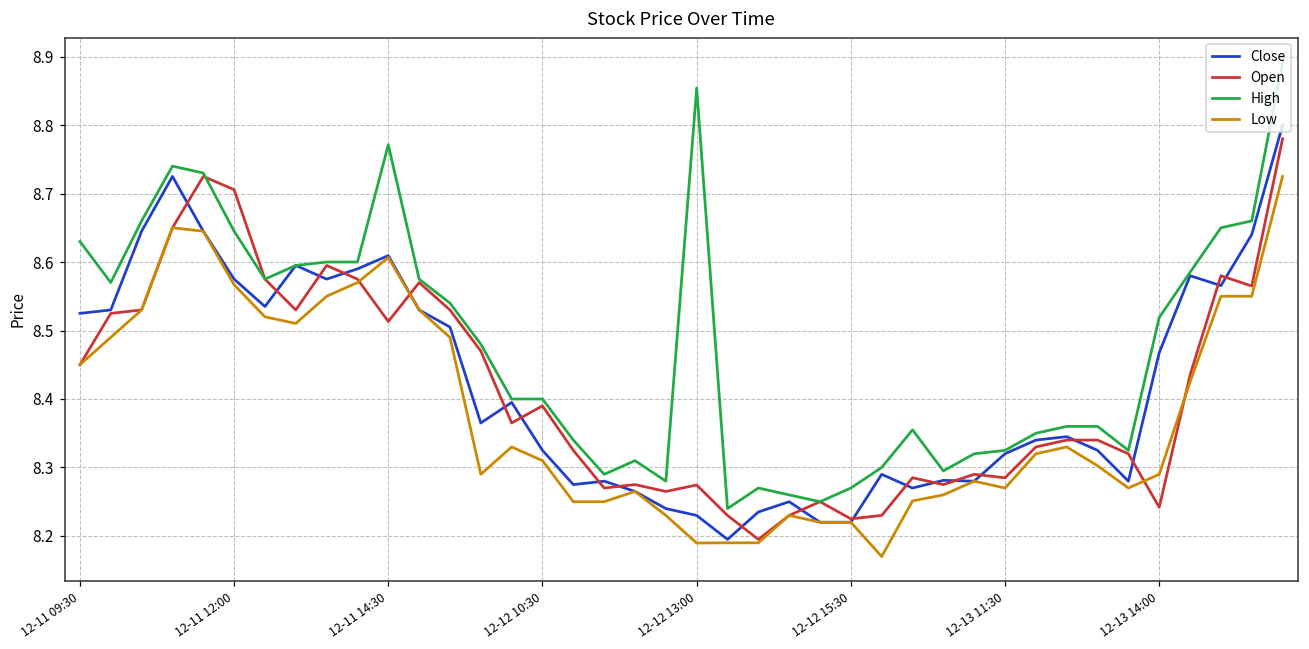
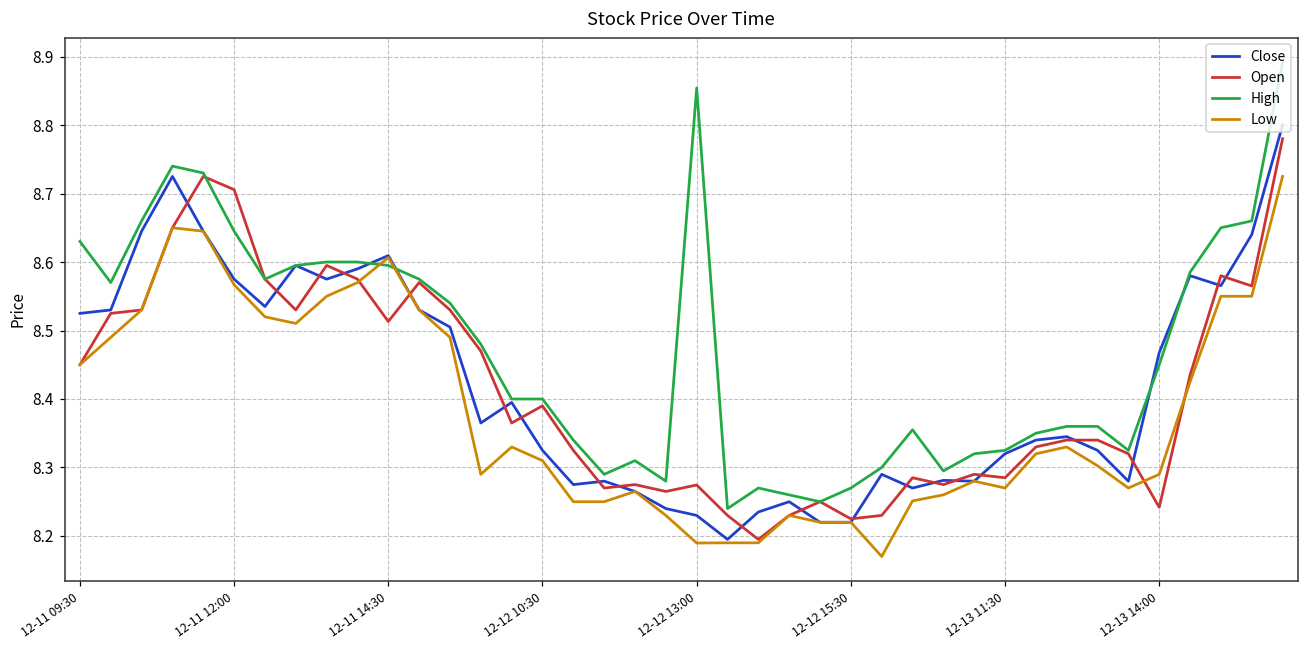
  {
    "Close": {
      "12-11 09:30": 8.52,
      "12-11 12:00": 8.57,
      "12-12 10:30": 8.32,
      "12-12 13:00": 8.23,
      "12-13 11:30": 8.32,
      "12-13 14:00": 8.47
    },
    "Open": {
      "12-11 12:00": 8.71,
      "12-11 14:30": 8.51,
      "12-12 10:30": 8.39,
      "12-12 13:00": 8.27,
      "12-12 15:30": 8.23,
      "12-13 11:30": 8.28,
      "12-13 14:00": 8.24
    },
    "High": {
      "12-11 09:30": 8.63,
      "12-11 12:00": 8.65,
-     "12-11 14:30": 8.77,
+     "12-11 14:30": 8.60,
      "12-12 10:30": 8.40,
      "12-12 13:00": 8.85,
      "12-12 15:30": 8.27,
      "12-13 11:30": 8.32,
-     "12-13 14:00": 8.52
+     "12-13 14:00": 8.45
    },
    "Low": {
      "12-11 12:00": 8.57,
      "12-12 10:30": 8.31,
      "12-12 13:00": 8.19,
      "12-13 11:30": 8.27,
      "12-13 14:00": 8.29
    }
  }
